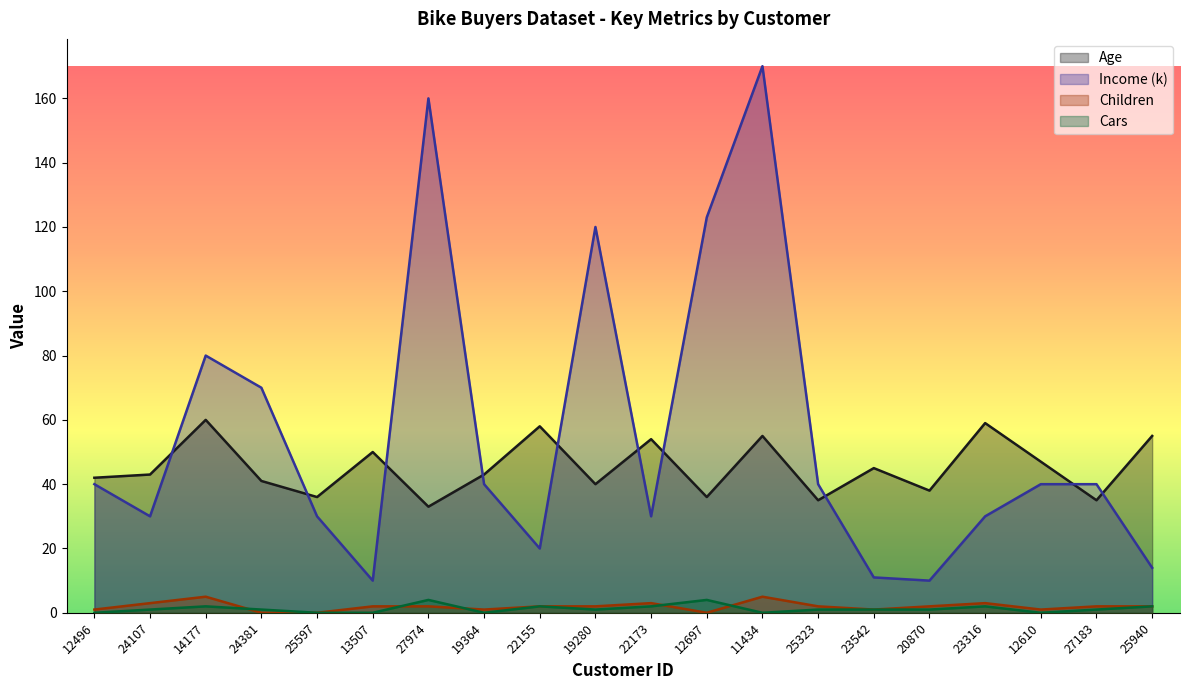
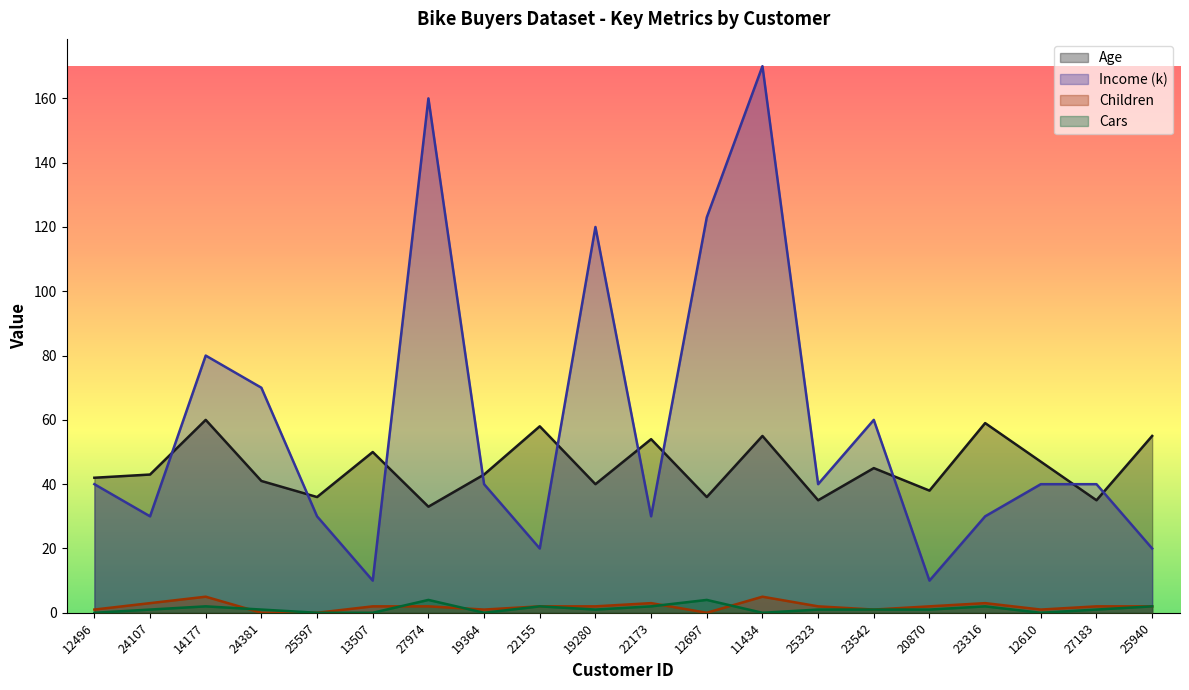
  {
    "Income (k)": {
      "12496": 40,
      "24107": 30,
      "14177": 80,
      "24381": 70,
      "25597": 30,
      "13507": 10,
      "27974": 160,
      "19364": 40,
      "22155": 20,
      "19280": 120,
      "22173": 30,
      "12697": 123,
      "11434": 170,
      "25323": 40,
-     "23542": 11,
+     "23542": 60,
      "20870": 10,
      "23316": 30,
      "12610": 40,
      "27183": 40,
-     "25940": 14
+     "25940": 20
    },
    "Children": {
      "12496": 1,
      "24107": 3,
      "14177": 5,
      "24381": 0,
      "13507": 2,
      "27974": 2,
      "19364": 1,
      "19280": 2,
      "22173": 3,
      "12697": 0,
      "11434": 5,
      "25323": 2,
      "20870": 2,
      "23316": 3,
      "12610": 1,
      "27183": 2
    }
  }
